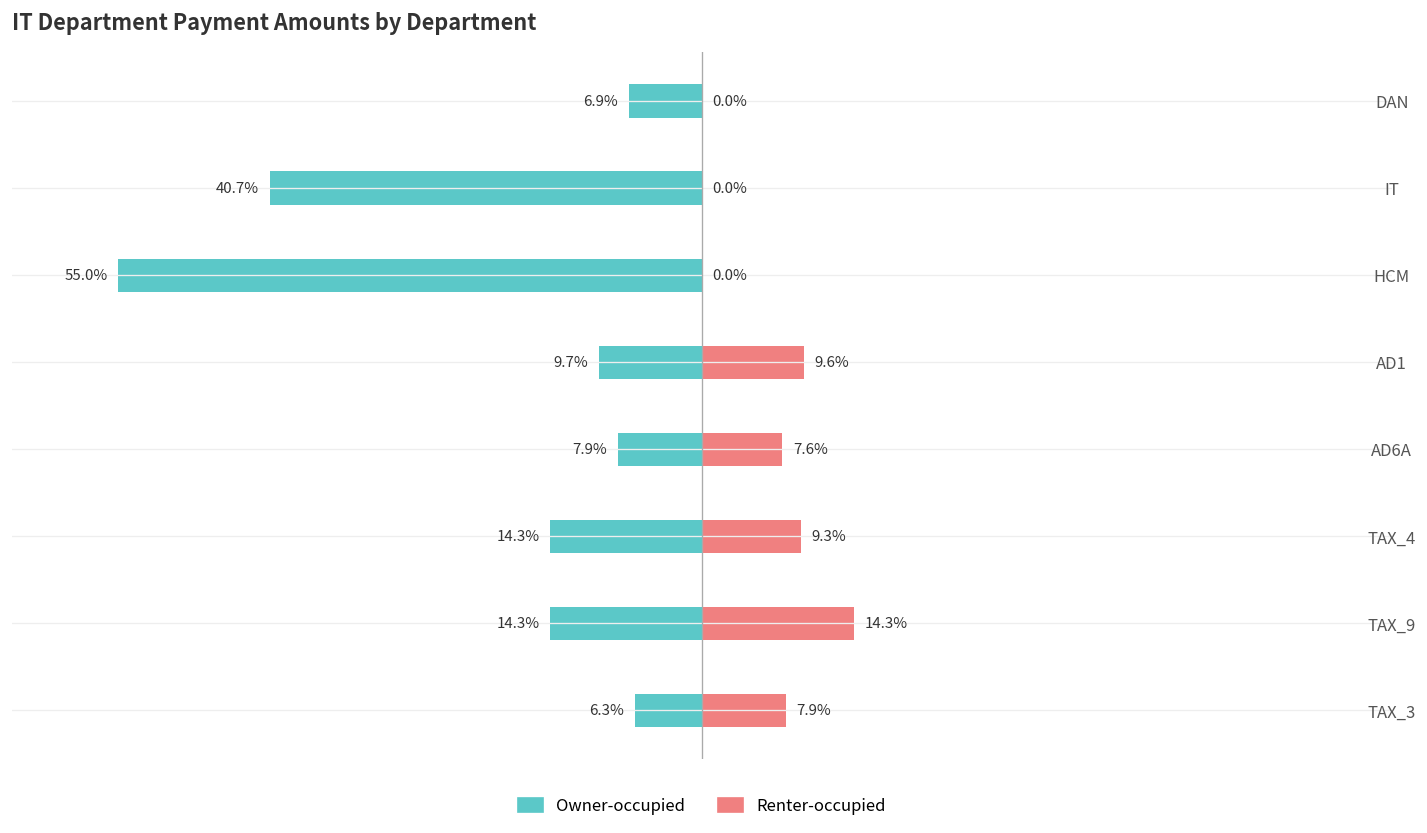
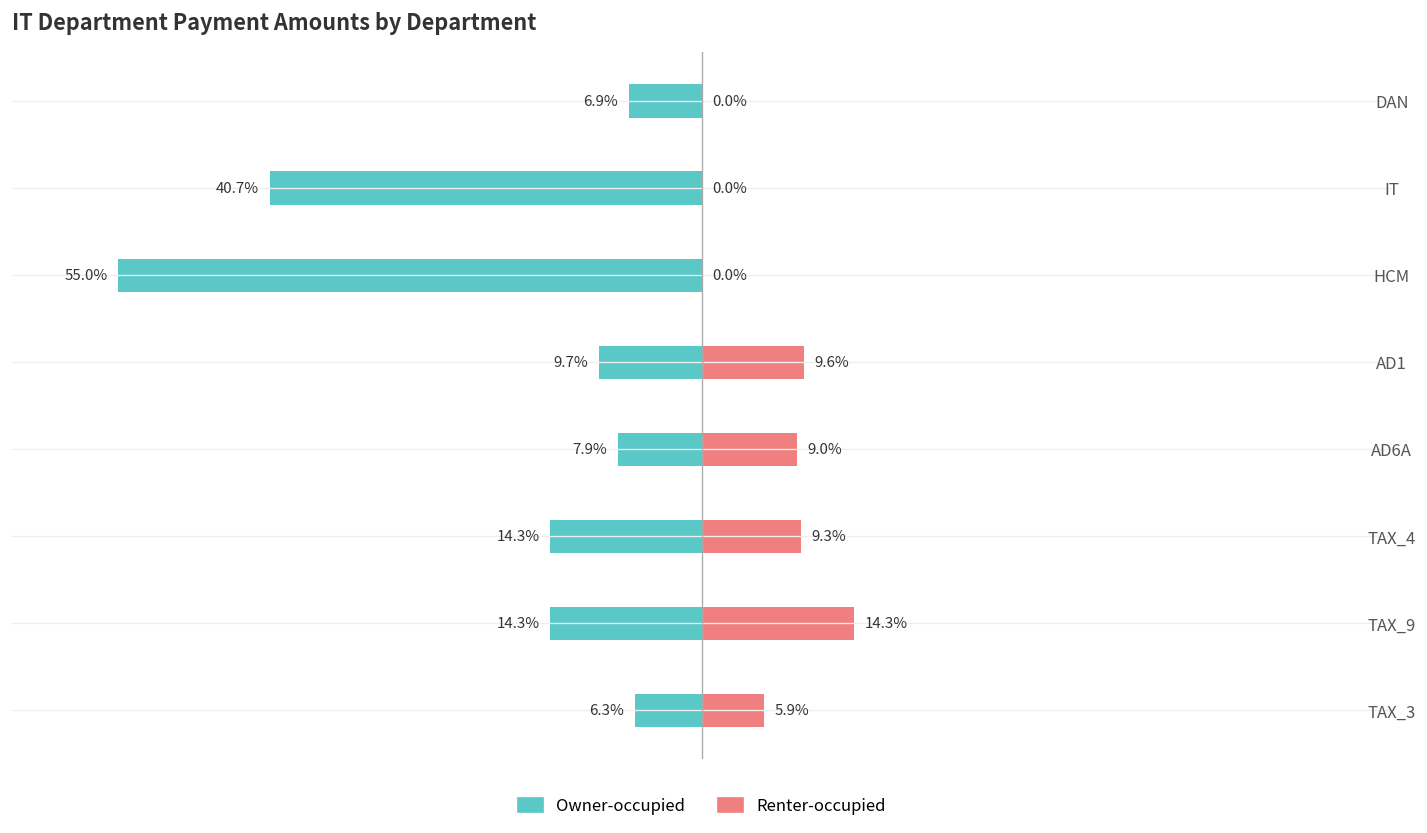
  {
    "Renter-occupied": {
      "DAN": "0.0%",
      "IT": "0.0%",
      "HCM": "0.0%",
      "AD1": "9.6%",
-     "AD6A": "7.6%",
+     "AD6A": "9.0%",
      "TAX_4": "9.3%",
      "TAX_9": "14.3%",
-     "TAX_3": "7.9%"
+     "TAX_3": "5.9%"
    }
  }
